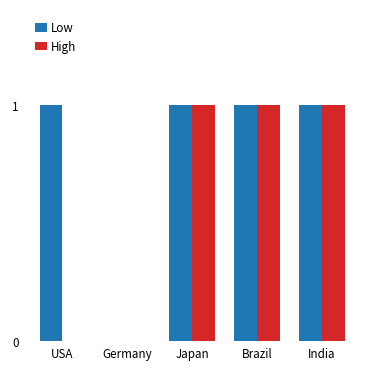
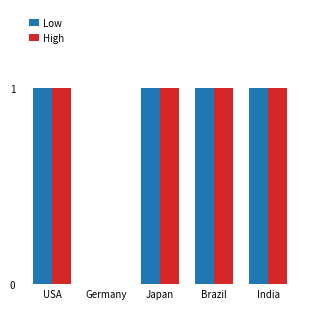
  {
    "Low": {
      "USA": 1,
      "Germany": 0,
      "Japan": 1,
      "Brazil": 1,
      "India": 1
    },
    "High": {
-     "USA": 0,
+     "USA": 1,
      "Germany": 0,
      "Japan": 1,
      "Brazil": 1,
      "India": 1
    }
  }
